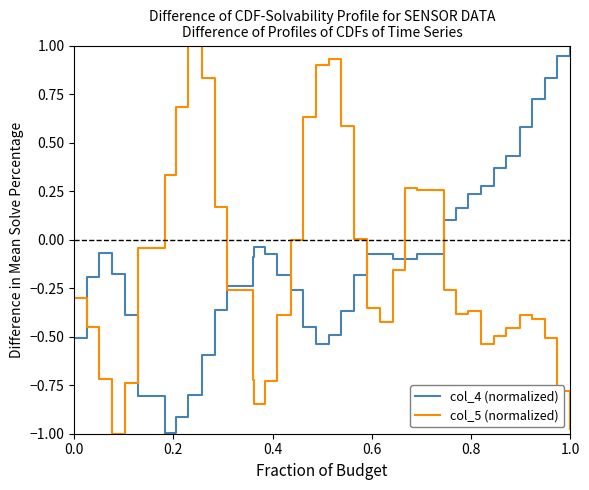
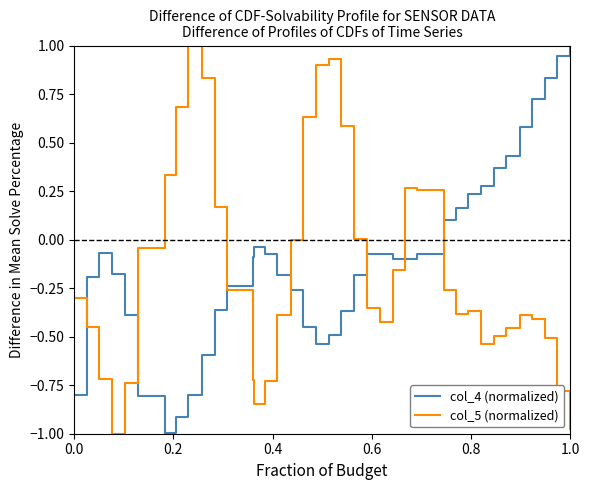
  {
    "col_4 (normalized)": {
-     "0.0": -0.51,
+     "0.0": -0.80,
      "1.0": 1.00
    },
    "col_5 (normalized)": {
      "0.0": -0.30,
      "1.0": -0.98
    }
  }
